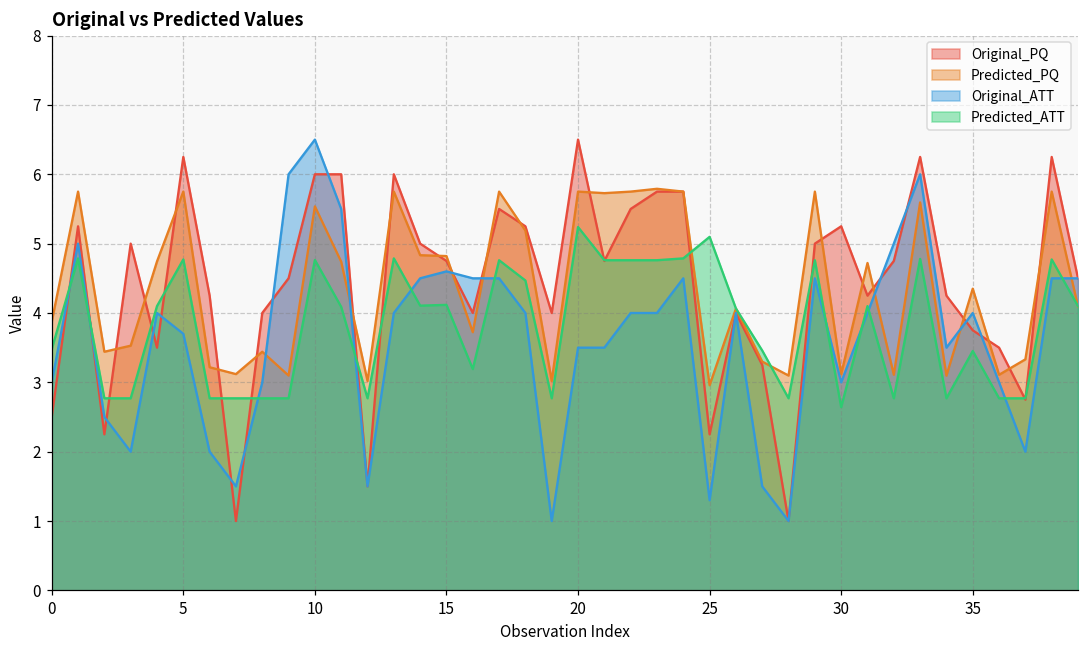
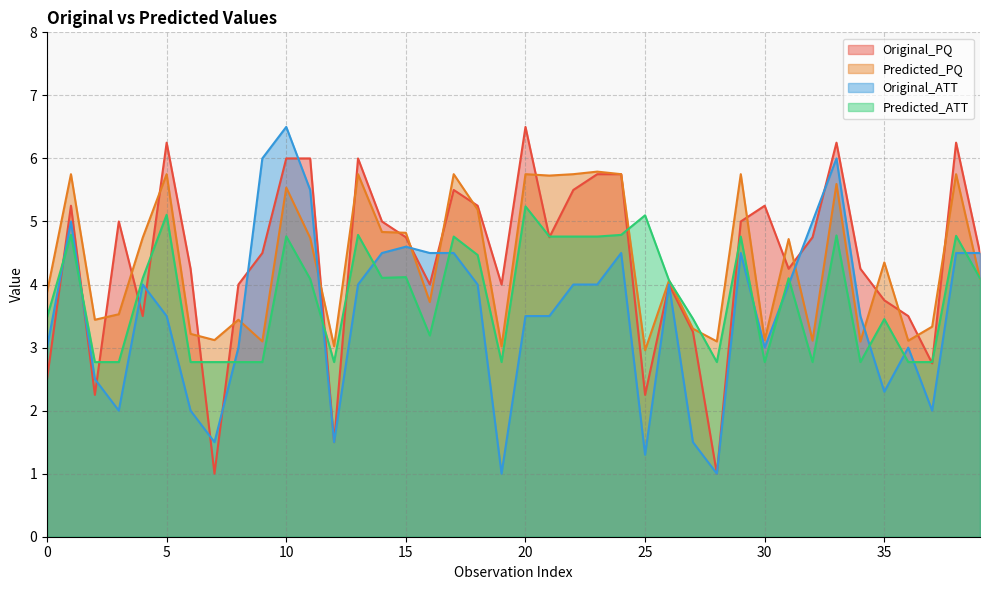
  {
    "Original_ATT": {
      "0": 3.0,
-     "5": 3.7,
+     "5": 3.5,
      "10": 6.5,
      "15": 4.6,
      "20": 3.5,
      "25": 1.3,
      "30": 3.0,
-     "35": 4.0
+     "35": 2.3
    },
    "Predicted_ATT": {
      "0": 3.5,
-     "5": 4.8,
+     "5": 5.1,
      "10": 4.8,
      "15": 4.1,
      "20": 5.2,
      "25": 5.1,
-     "30": 2.6,
+     "30": 2.8,
      "35": 3.5
    }
  }
